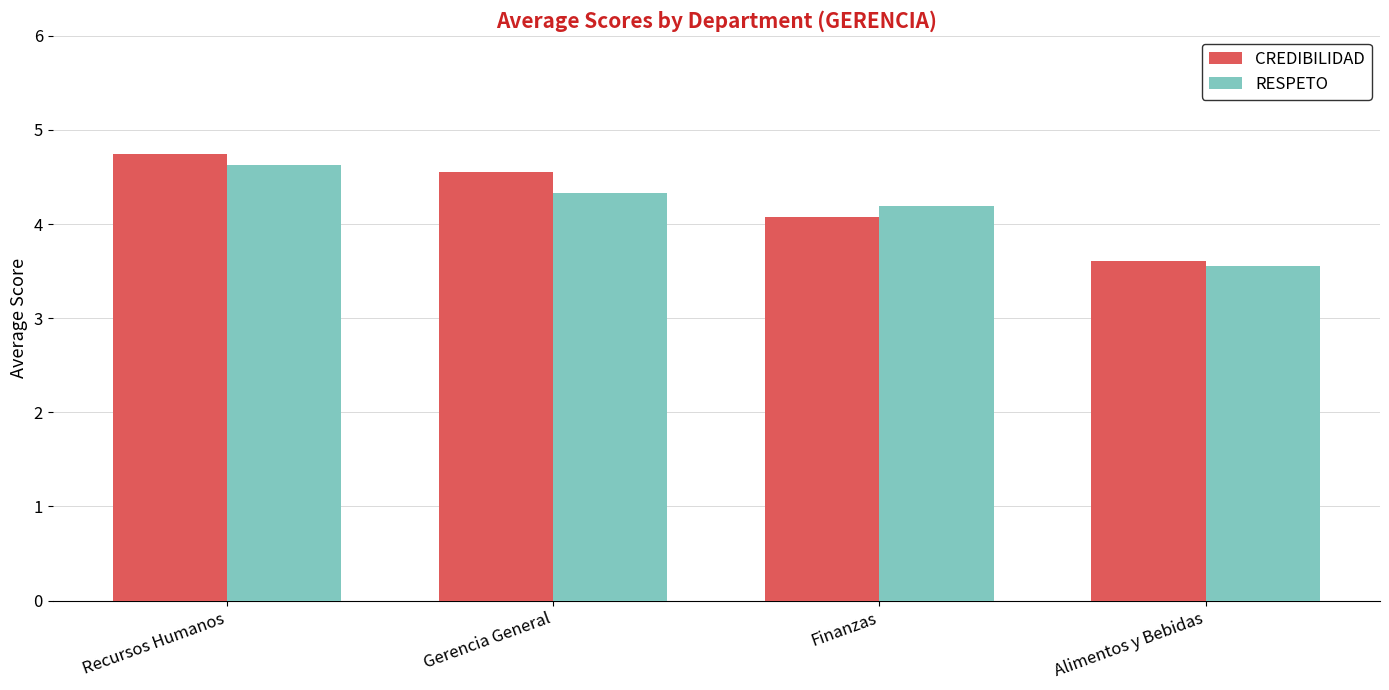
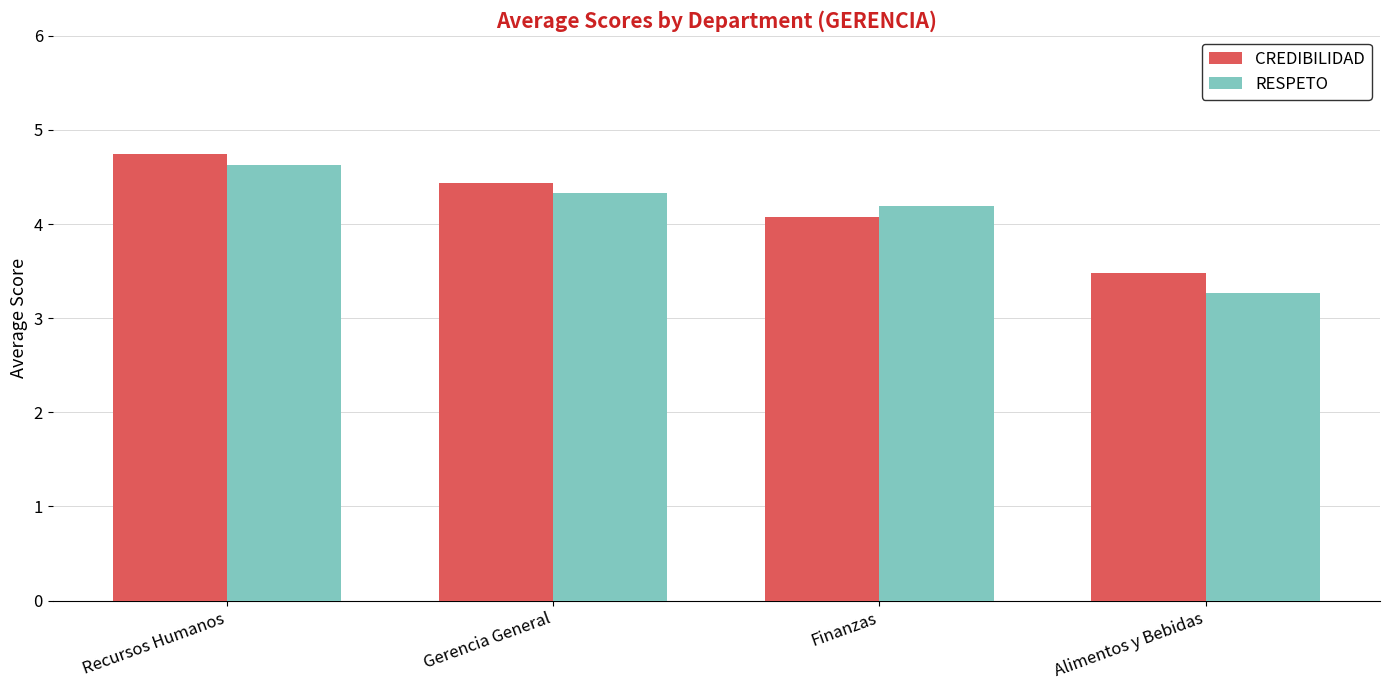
  {
    "CREDIBILIDAD": {
      "Recursos Humanos": 4.7,
-     "Gerencia General": 4.6,
+     "Gerencia General": 4.4,
      "Finanzas": 4.1,
-     "Alimentos y Bebidas": 3.6
+     "Alimentos y Bebidas": 3.5
    },
    "RESPETO": {
      "Recursos Humanos": 4.6,
      "Gerencia General": 4.3,
      "Finanzas": 4.2,
-     "Alimentos y Bebidas": 3.6
+     "Alimentos y Bebidas": 3.3
    }
  }
